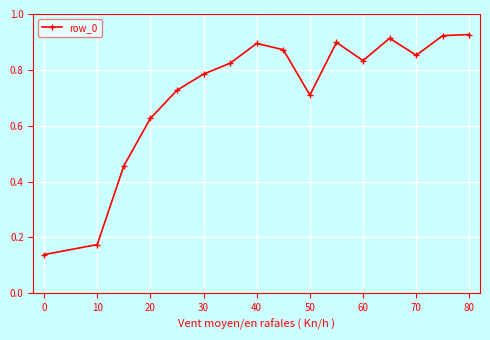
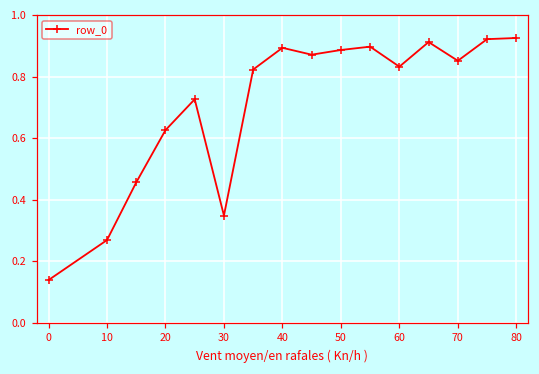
  {
    "0": 0.14,
-   "10": 0.17,
+   "10": 0.27,
    "20": 0.63,
-   "30": 0.79,
+   "30": 0.35,
    "40": 0.89,
-   "50": 0.71,
+   "50": 0.89,
    "60": 0.83,
    "70": 0.85,
    "80": 0.93
  }
